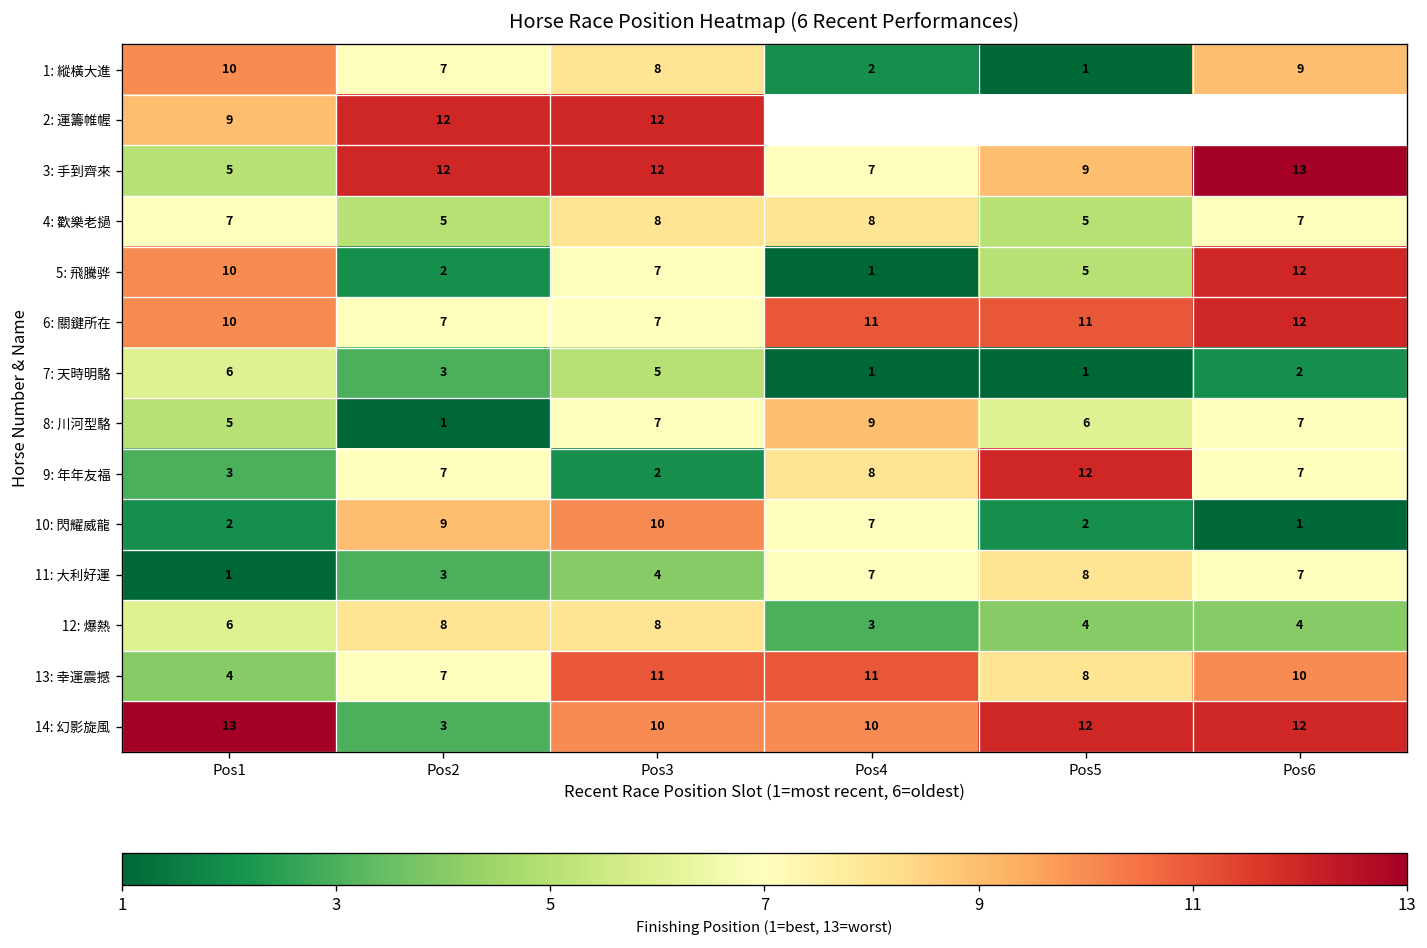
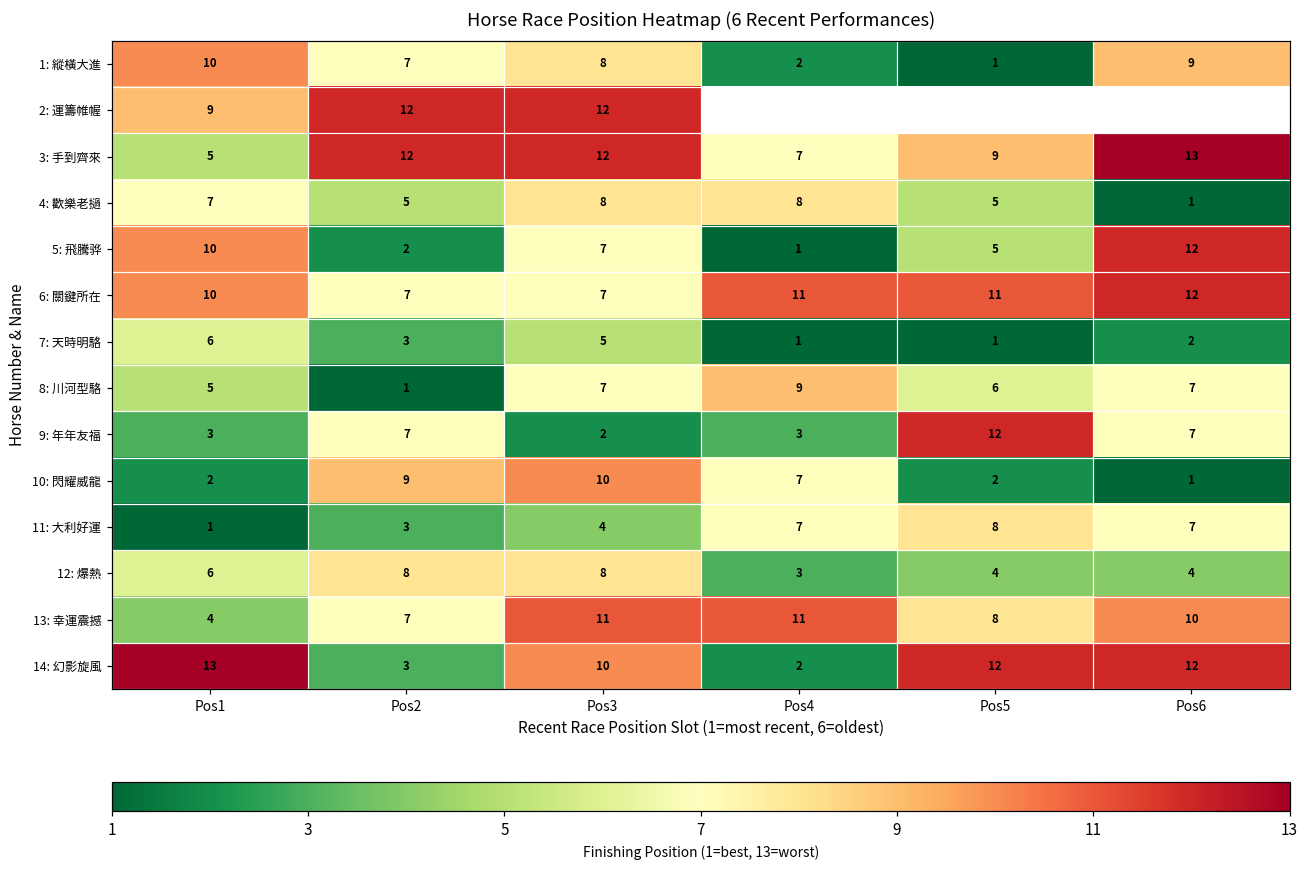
  {
    "1: 縱橫大進": {
      "Pos1": 10,
      "Pos2": 7,
      "Pos3": 8,
      "Pos4": 2,
      "Pos5": 1,
      "Pos6": 9
    },
    "2: 運籌帷幄": {
      "Pos1": 9,
      "Pos2": 12,
      "Pos3": 12
    },
    "3: 手到齊來": {
      "Pos1": 5,
      "Pos2": 12,
      "Pos3": 12,
      "Pos4": 7,
      "Pos5": 9,
      "Pos6": 13
    },
    "4: 歡樂老撾": {
      "Pos1": 7,
      "Pos2": 5,
      "Pos3": 8,
      "Pos4": 8,
      "Pos5": 5,
-     "Pos6": 7
+     "Pos6": 1
    },
    "5: 飛騰骅": {
      "Pos1": 10,
      "Pos2": 2,
      "Pos3": 7,
      "Pos4": 1,
      "Pos5": 5,
      "Pos6": 12
    },
    "6: 關鍵所在": {
      "Pos1": 10,
      "Pos2": 7,
      "Pos3": 7,
      "Pos4": 11,
      "Pos5": 11,
      "Pos6": 12
    },
    "7: 天時明駱": {
      "Pos1": 6,
      "Pos2": 3,
      "Pos3": 5,
      "Pos4": 1,
      "Pos5": 1,
      "Pos6": 2
    },
    "8: 川河型駱": {
      "Pos1": 5,
      "Pos2": 1,
      "Pos3": 7,
      "Pos4": 9,
      "Pos5": 6,
      "Pos6": 7
    },
    "9: 年年友福": {
      "Pos1": 3,
      "Pos2": 7,
      "Pos3": 2,
-     "Pos4": 8,
+     "Pos4": 3,
      "Pos5": 12,
      "Pos6": 7
    },
    "10: 閃耀威龍": {
      "Pos1": 2,
      "Pos2": 9,
      "Pos3": 10,
      "Pos4": 7,
      "Pos5": 2,
      "Pos6": 1
    },
    "11: 大利好運": {
      "Pos1": 1,
      "Pos2": 3,
      "Pos3": 4,
      "Pos4": 7,
      "Pos5": 8,
      "Pos6": 7
    },
    "12: 爆熱": {
      "Pos1": 6,
      "Pos2": 8,
      "Pos3": 8,
      "Pos4": 3,
      "Pos5": 4,
      "Pos6": 4
    },
    "13: 幸運震撼": {
      "Pos1": 4,
      "Pos2": 7,
      "Pos3": 11,
      "Pos4": 11,
      "Pos5": 8,
      "Pos6": 10
    },
    "14: 幻影旋風": {
      "Pos1": 13,
      "Pos2": 3,
      "Pos3": 10,
-     "Pos4": 10,
+     "Pos4": 2,
      "Pos5": 12,
      "Pos6": 12
    }
  }
